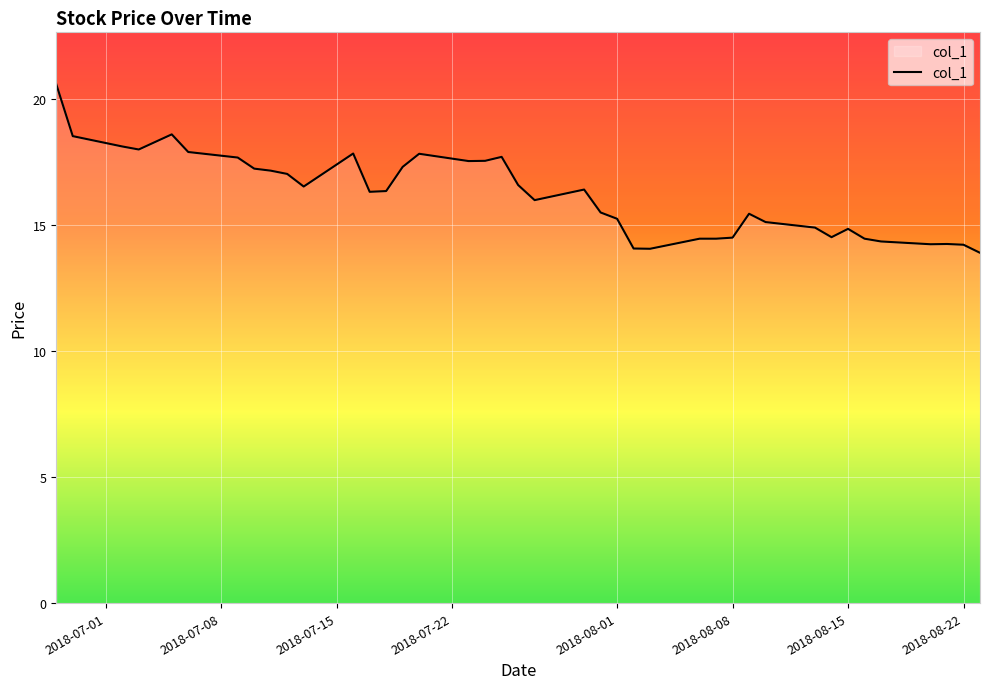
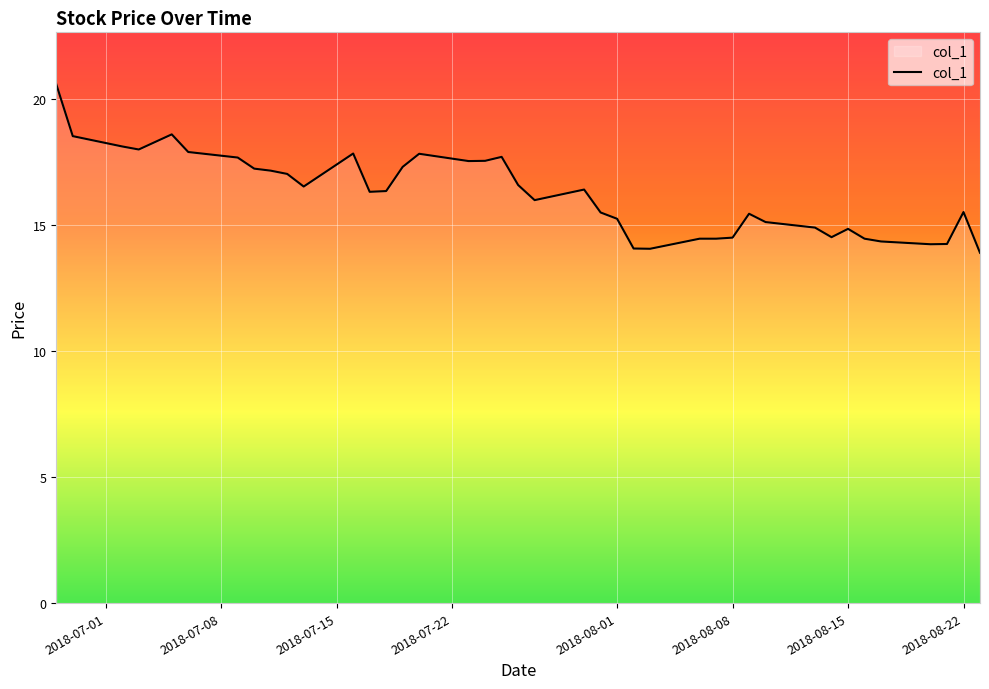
  {
    "2018-08-01": 15.3,
    "2018-08-08": 14.5,
    "2018-08-15": 14.9,
-   "2018-08-22": 14.2
+   "2018-08-22": 15.5
  }
